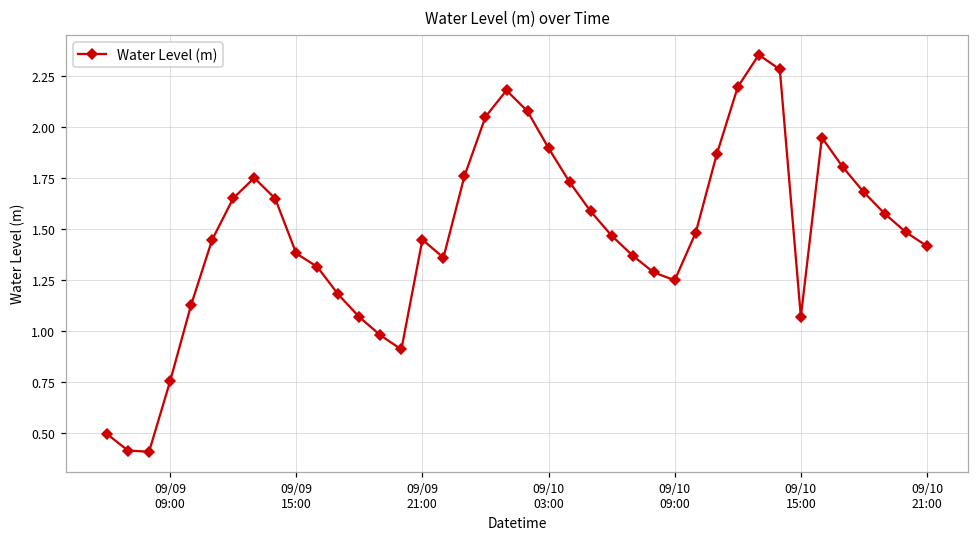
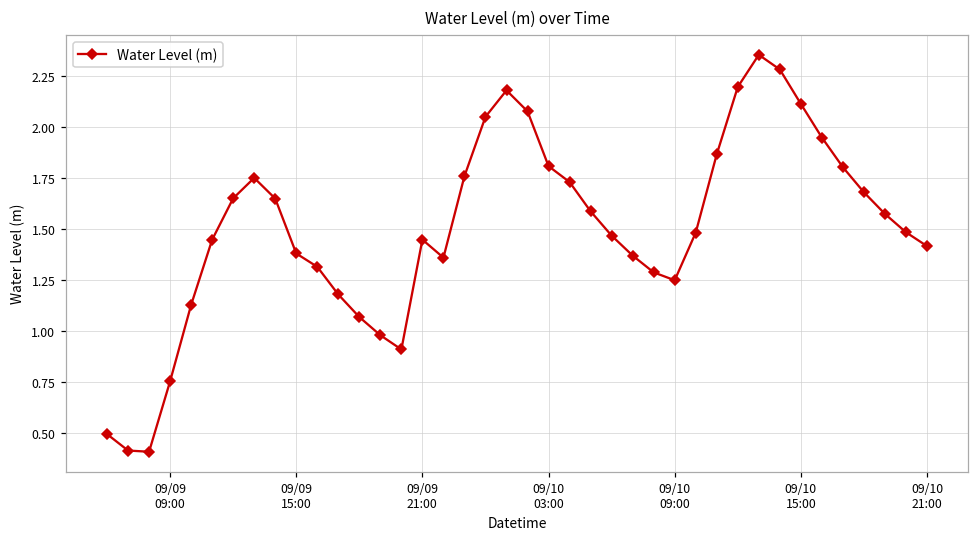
  {
    "09/09 09:00": 0.75,
    "09/09 15:00": 1.38,
    "09/09 21:00": 1.45,
-   "09/10 03:00": 1.90,
+   "09/10 03:00": 1.81,
    "09/10 09:00": 1.25,
-   "09/10 15:00": 1.07,
+   "09/10 15:00": 2.11,
    "09/10 21:00": 1.42
  }
